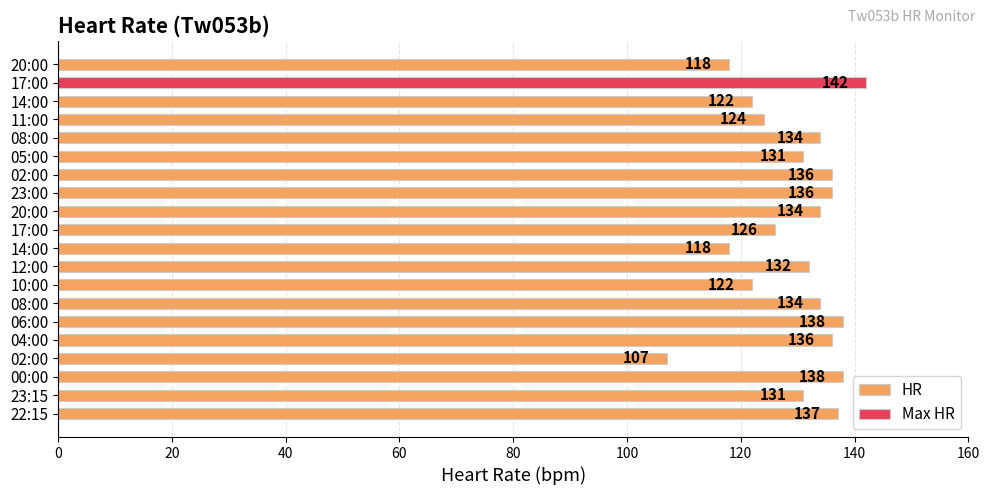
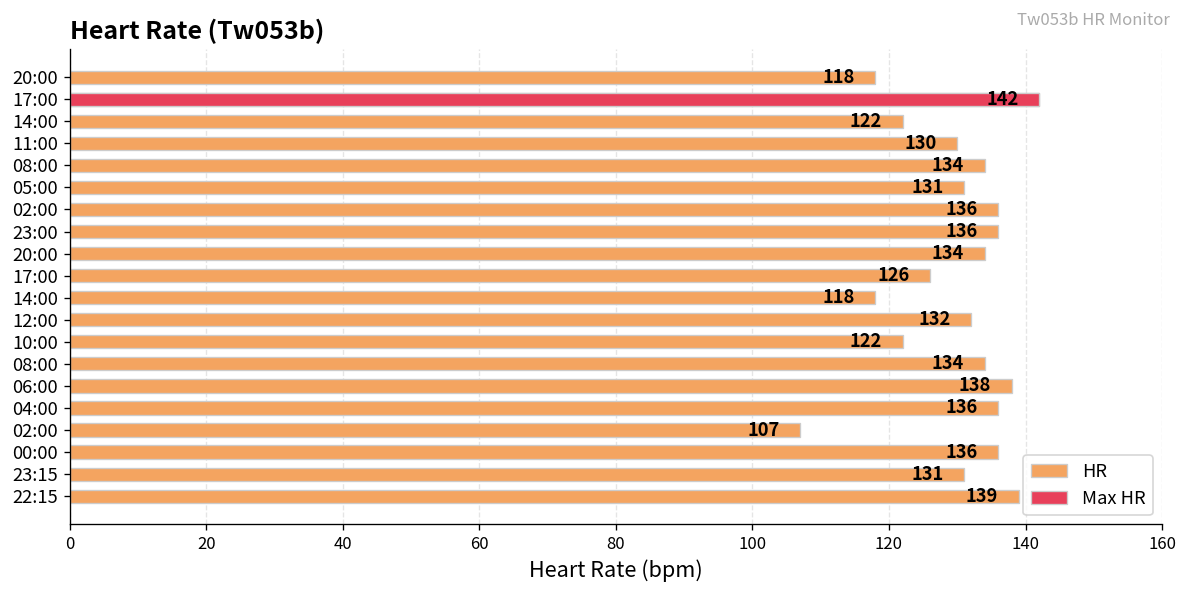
  {
    "HR": {
-     "11:00": 124,
+     "11:00": 130,
      "05:00": 131,
      "23:00": 136,
      "12:00": 132,
      "10:00": 122,
      "06:00": 138,
      "04:00": 136,
-     "00:00": 138,
+     "00:00": 136,
      "23:15": 131,
-     "22:15": 137
+     "22:15": 139
    },
    "Max HR": {
      "17:00": 142
    }
  }
